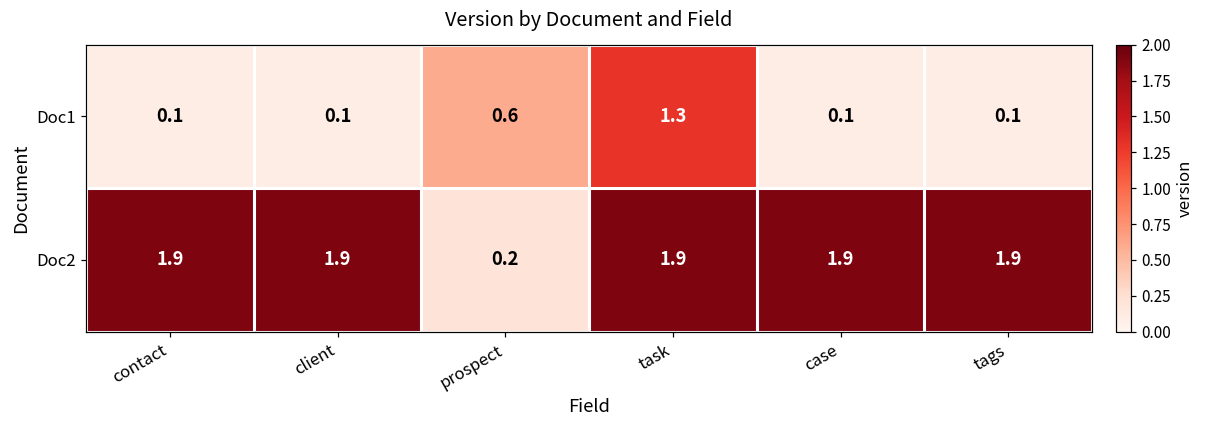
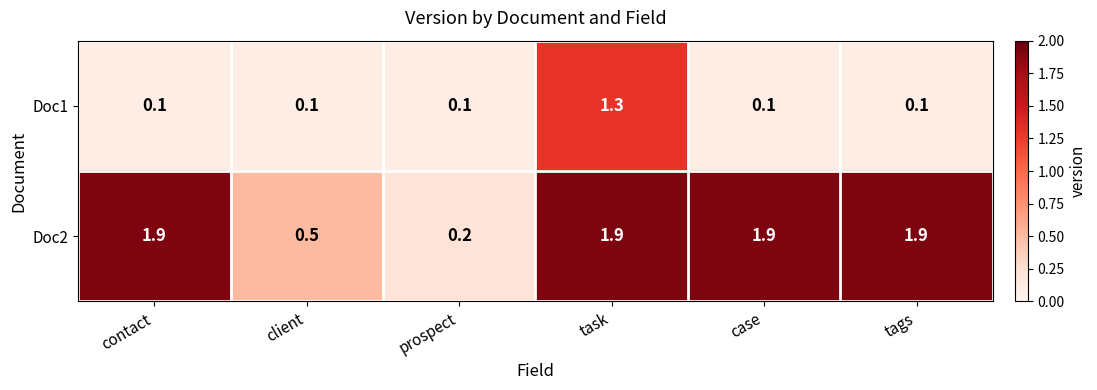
  {
    "Doc1": {
      "contact": 0.1,
      "client": 0.1,
-     "prospect": 0.6,
+     "prospect": 0.1,
      "task": 1.3,
      "case": 0.1,
      "tags": 0.1
    },
    "Doc2": {
      "contact": 1.9,
-     "client": 1.9,
+     "client": 0.5,
      "prospect": 0.2,
      "task": 1.9,
      "case": 1.9,
      "tags": 1.9
    }
  }
